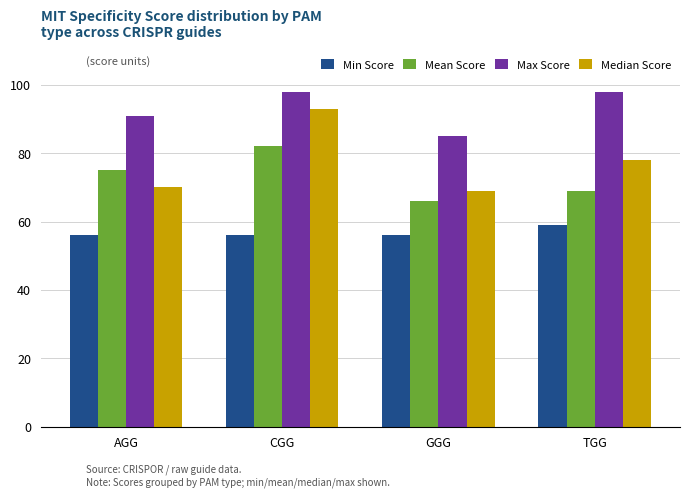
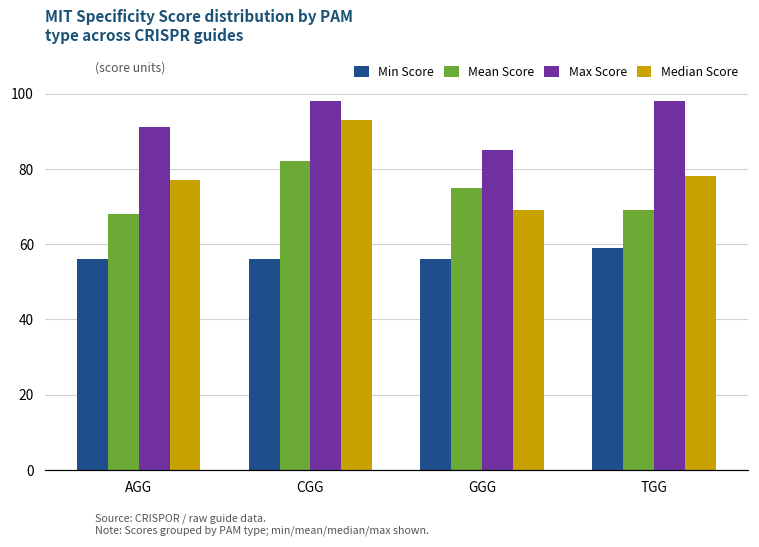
  {
    "Min Score": {
      "AGG": 56,
      "CGG": 56,
      "GGG": 56,
      "TGG": 59
    },
    "Mean Score": {
-     "AGG": 75,
+     "AGG": 68,
      "CGG": 82,
-     "GGG": 66,
+     "GGG": 75,
      "TGG": 69
    },
    "Max Score": {
      "AGG": 91,
      "CGG": 98,
      "GGG": 85,
      "TGG": 98
    },
    "Median Score": {
-     "AGG": 70,
+     "AGG": 77,
      "CGG": 93,
      "GGG": 69,
      "TGG": 78
    }
  }
